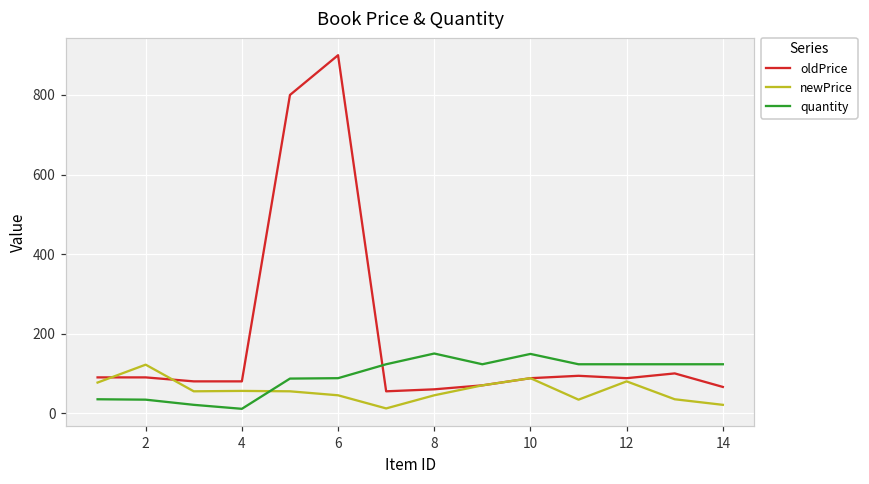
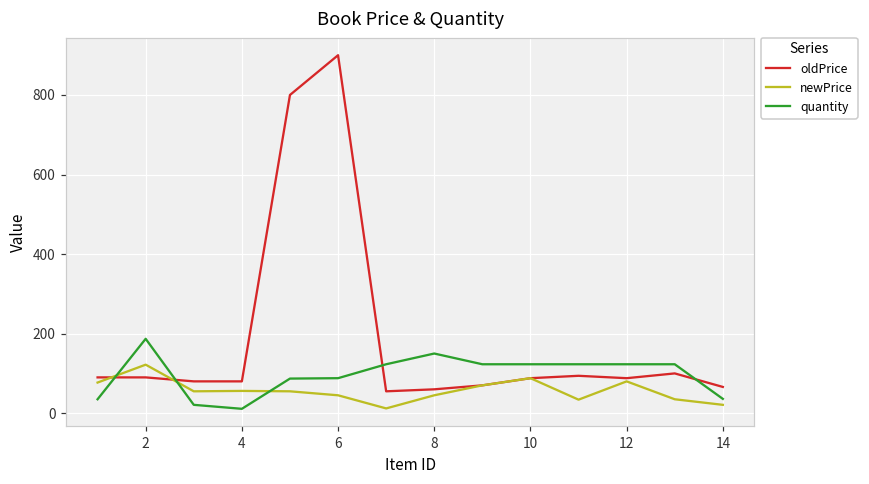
  {
    "oldPrice": {
      "2": 90,
      "4": 80,
      "6": 900,
      "8": 60,
      "12": 90,
      "14": 70
    },
    "newPrice": {
      "2": 120,
      "4": 60,
      "6": 50,
      "8": 50,
      "12": 80,
      "14": 20
    },
    "quantity": {
-     "2": 30,
+     "2": 190,
      "4": 10,
      "6": 90,
      "8": 150,
-     "10": 150,
+     "10": 120,
      "12": 120,
-     "14": 120
+     "14": 40
    }
  }
